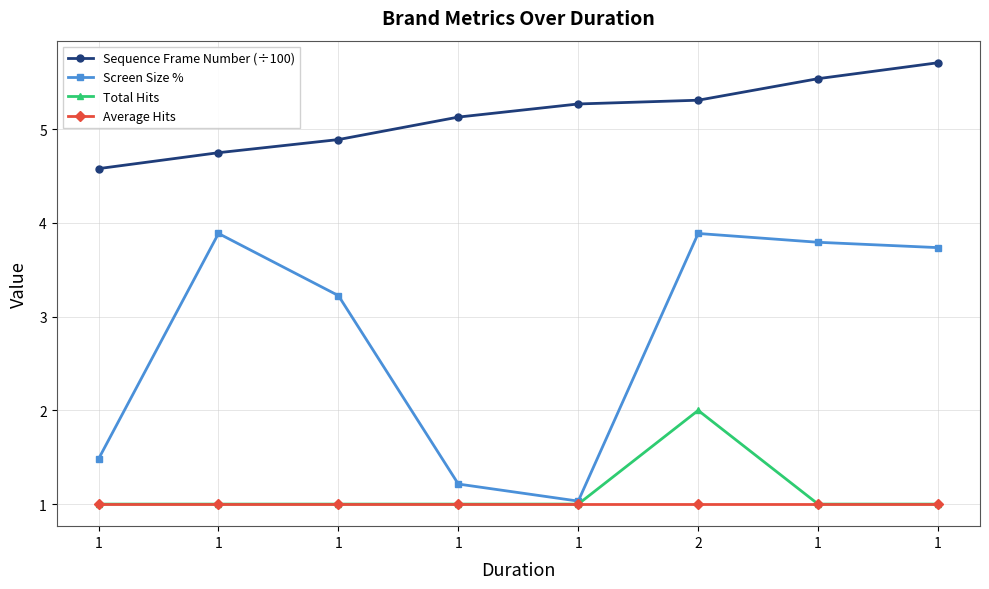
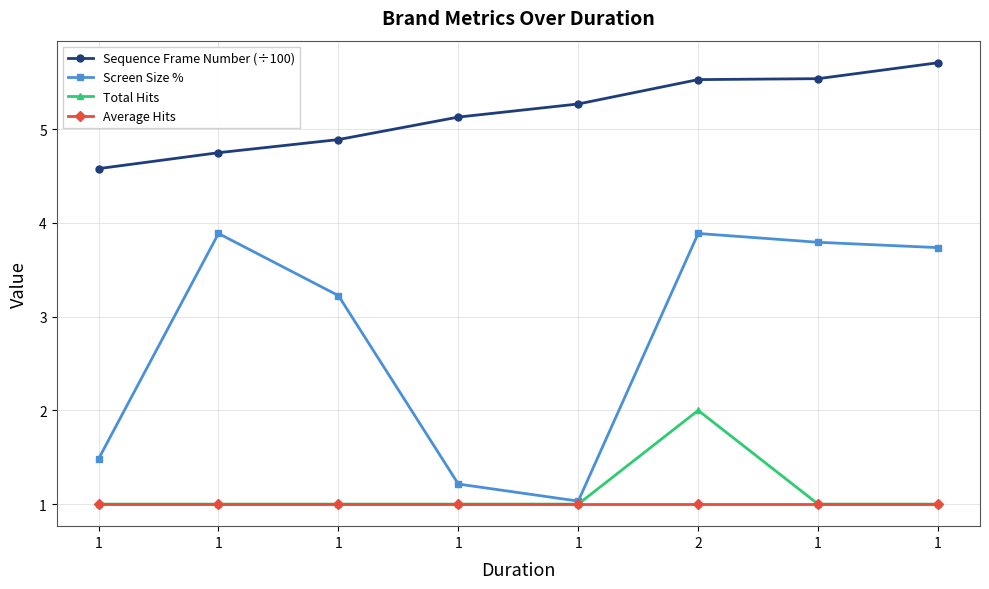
  {
    "Sequence Frame Number (÷100)": {
-     "2": 5.3
+     "2": 5.5
    },
    "Screen Size %": {
      "2": 3.9
    },
    "Total Hits": {
      "2": 2.0
    },
    "Average Hits": {
      "2": 1.0
    }
  }
